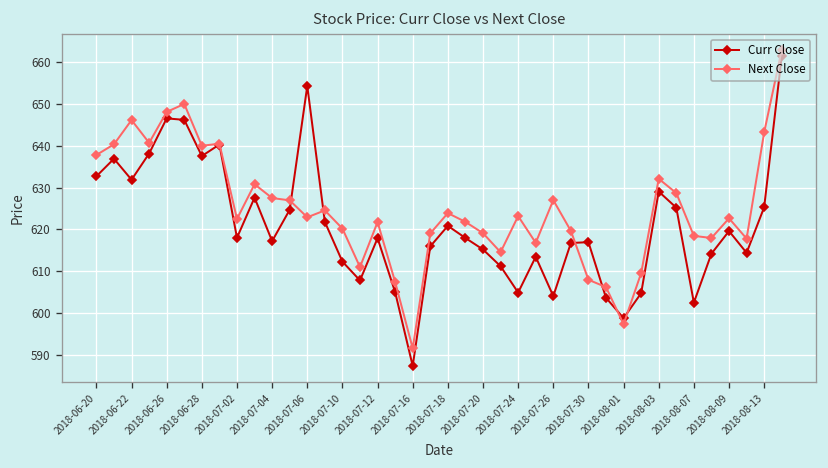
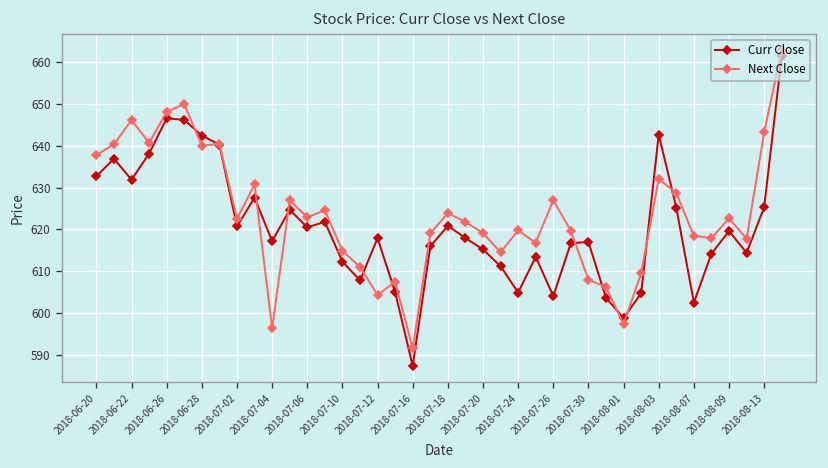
  {
    "Curr Close": {
      "2018-06-20": 633,
      "2018-06-22": 632,
      "2018-06-26": 647,
-     "2018-06-28": 638,
-     "2018-07-02": 618,
+     "2018-06-28": 642,
+     "2018-07-02": 621,
      "2018-07-04": 617,
-     "2018-07-06": 654,
+     "2018-07-06": 621,
      "2018-07-10": 612,
      "2018-07-12": 618,
      "2018-07-16": 587,
      "2018-07-18": 621,
      "2018-07-20": 615,
      "2018-07-24": 605,
      "2018-07-26": 604,
      "2018-07-30": 617,
      "2018-08-01": 599,
-     "2018-08-03": 629,
+     "2018-08-03": 643,
      "2018-08-07": 603,
      "2018-08-09": 620,
      "2018-08-13": 625
    },
    "Next Close": {
      "2018-06-20": 638,
      "2018-06-22": 646,
      "2018-06-26": 648,
      "2018-06-28": 640,
      "2018-07-02": 623,
-     "2018-07-04": 628,
+     "2018-07-04": 596,
      "2018-07-06": 623,
-     "2018-07-10": 620,
-     "2018-07-12": 622,
+     "2018-07-10": 615,
+     "2018-07-12": 604,
      "2018-07-16": 592,
      "2018-07-18": 624,
      "2018-07-20": 619,
-     "2018-07-24": 623,
+     "2018-07-24": 620,
      "2018-07-26": 627,
      "2018-07-30": 608,
      "2018-08-01": 597,
      "2018-08-03": 632,
      "2018-08-07": 618,
      "2018-08-09": 623,
      "2018-08-13": 643
    }
  }
